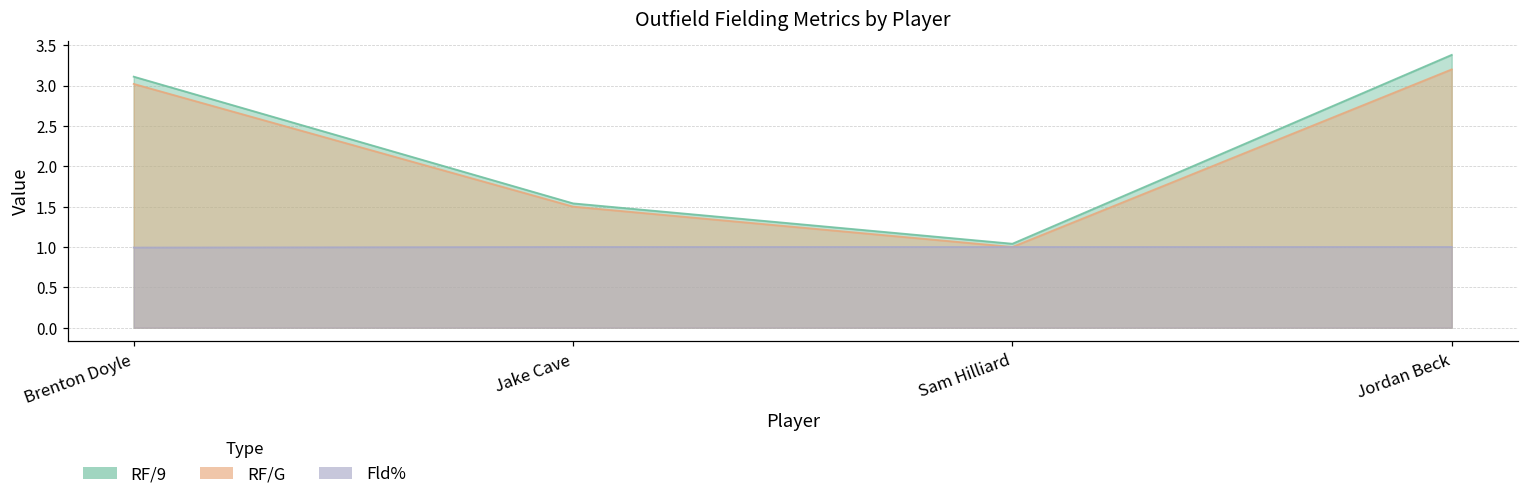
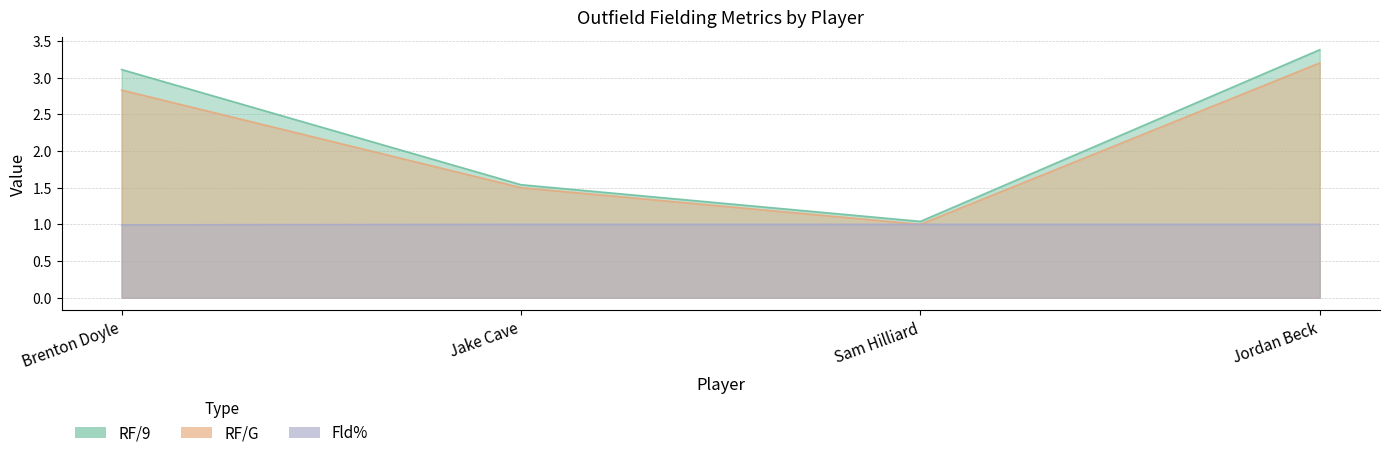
  {
    "RF/G": {
-     "Brenton Doyle": 3.0,
+     "Brenton Doyle": 2.8,
      "Jake Cave": 1.5,
      "Jordan Beck": 3.2
    }
  }
